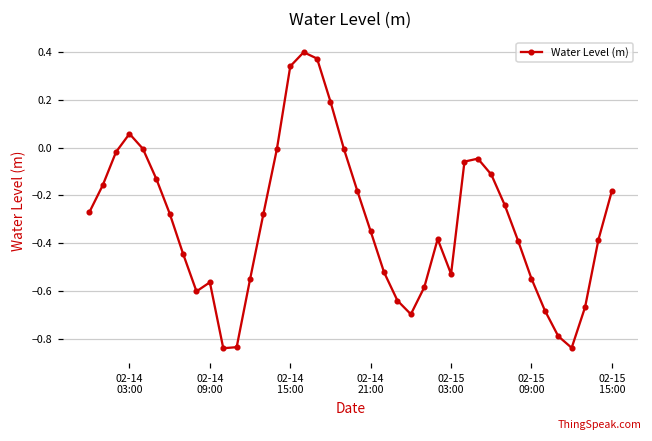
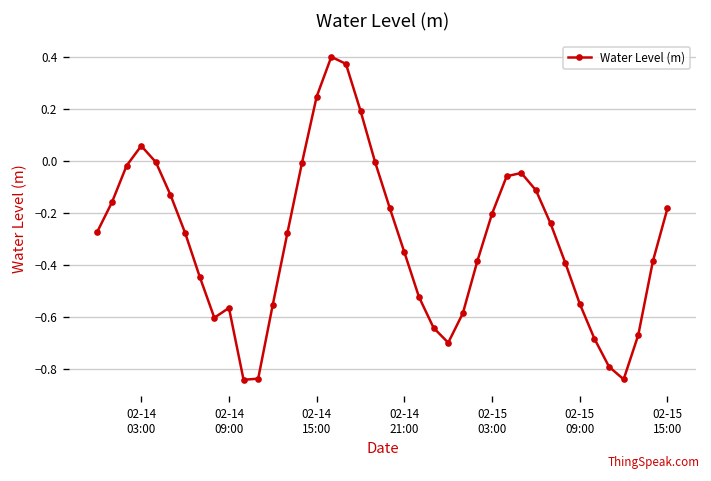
  {
    "02-14 03:00": 0.06,
    "02-14 09:00": -0.56,
-   "02-14 15:00": 0.34,
+   "02-14 15:00": 0.25,
    "02-14 21:00": -0.35,
-   "02-15 03:00": -0.53,
+   "02-15 03:00": -0.20,
    "02-15 09:00": -0.55,
    "02-15 15:00": -0.18
  }
